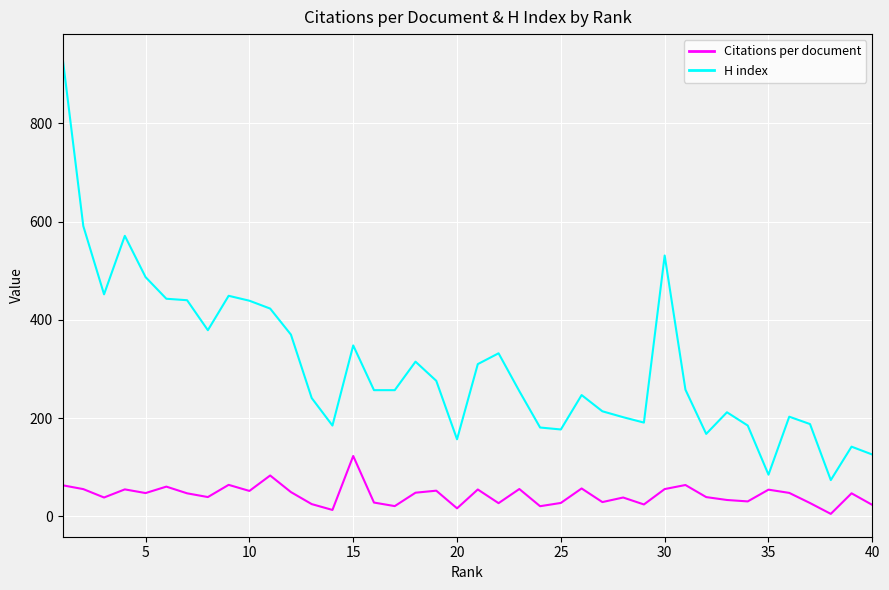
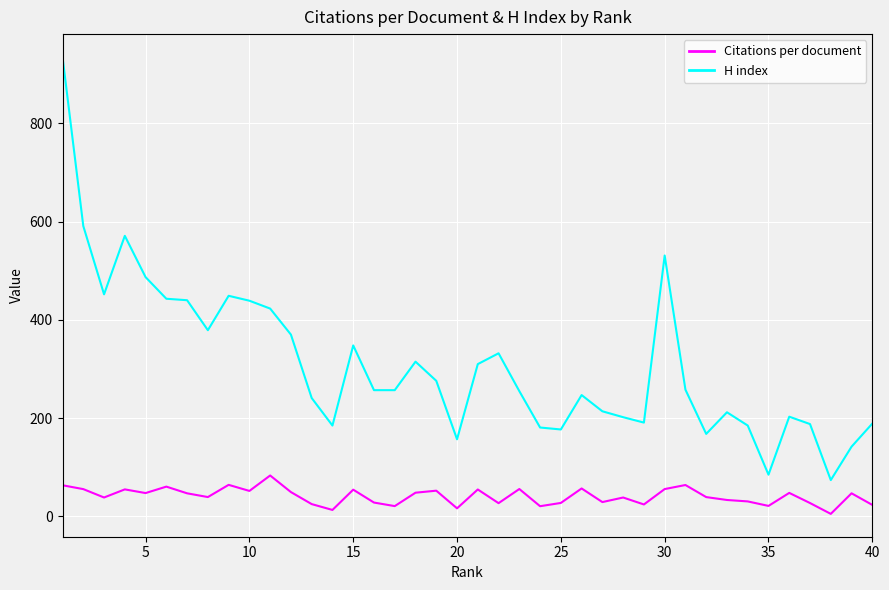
  {
    "Citations per document": {
      "5": 50,
      "10": 50,
-     "15": 120,
+     "15": 50,
      "20": 20,
      "25": 30,
      "30": 60,
-     "35": 50,
+     "35": 20,
      "40": 20
    },
    "H index": {
      "5": 490,
      "10": 440,
      "15": 350,
      "20": 160,
      "25": 180,
      "30": 530,
      "35": 90,
-     "40": 130
+     "40": 190
    }
  }
